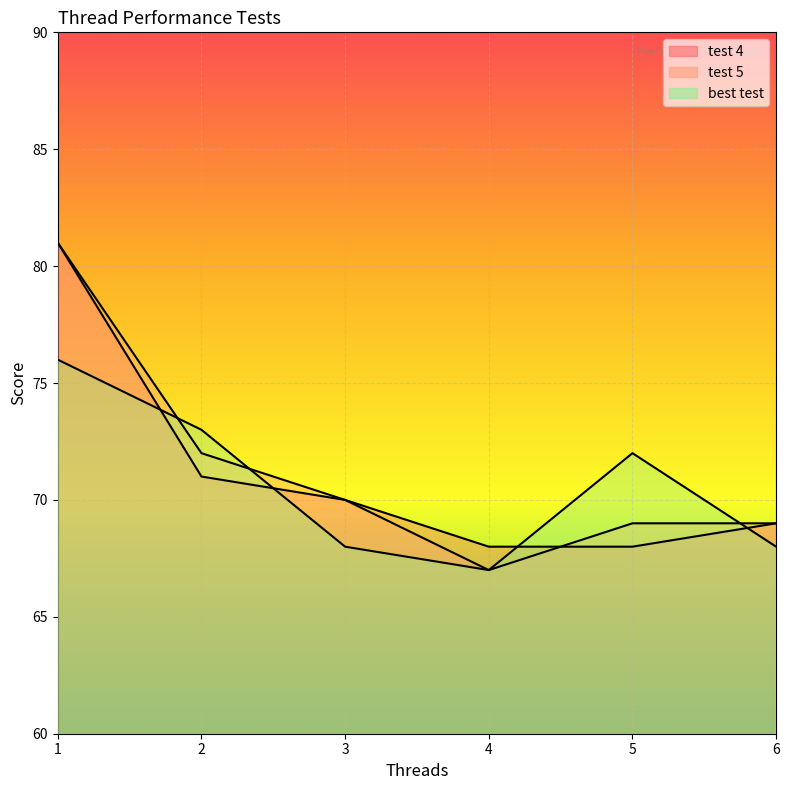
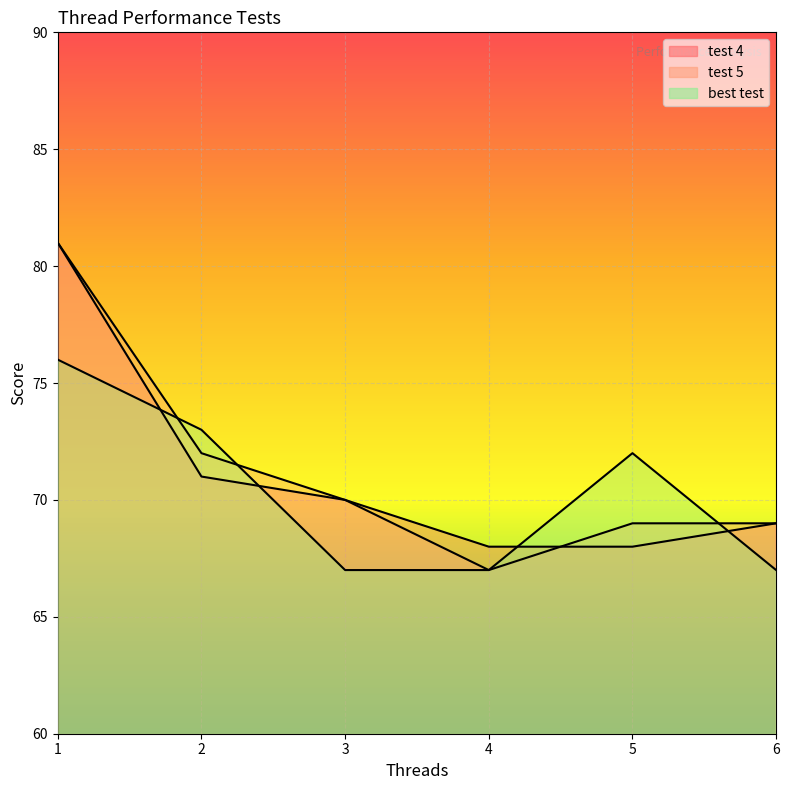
  {
    "best test": {
      "1": 76,
      "2": 73,
-     "3": 68,
+     "3": 67,
      "5": 72,
-     "6": 68
+     "6": 67
    }
  }
